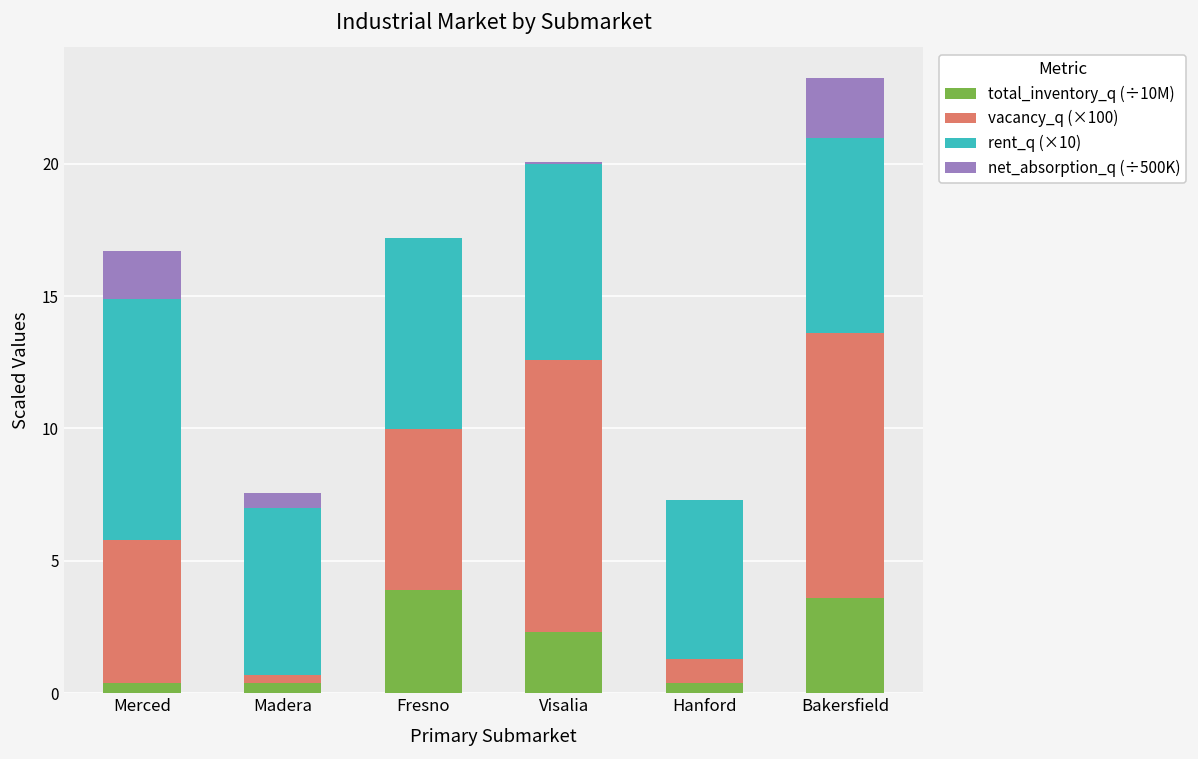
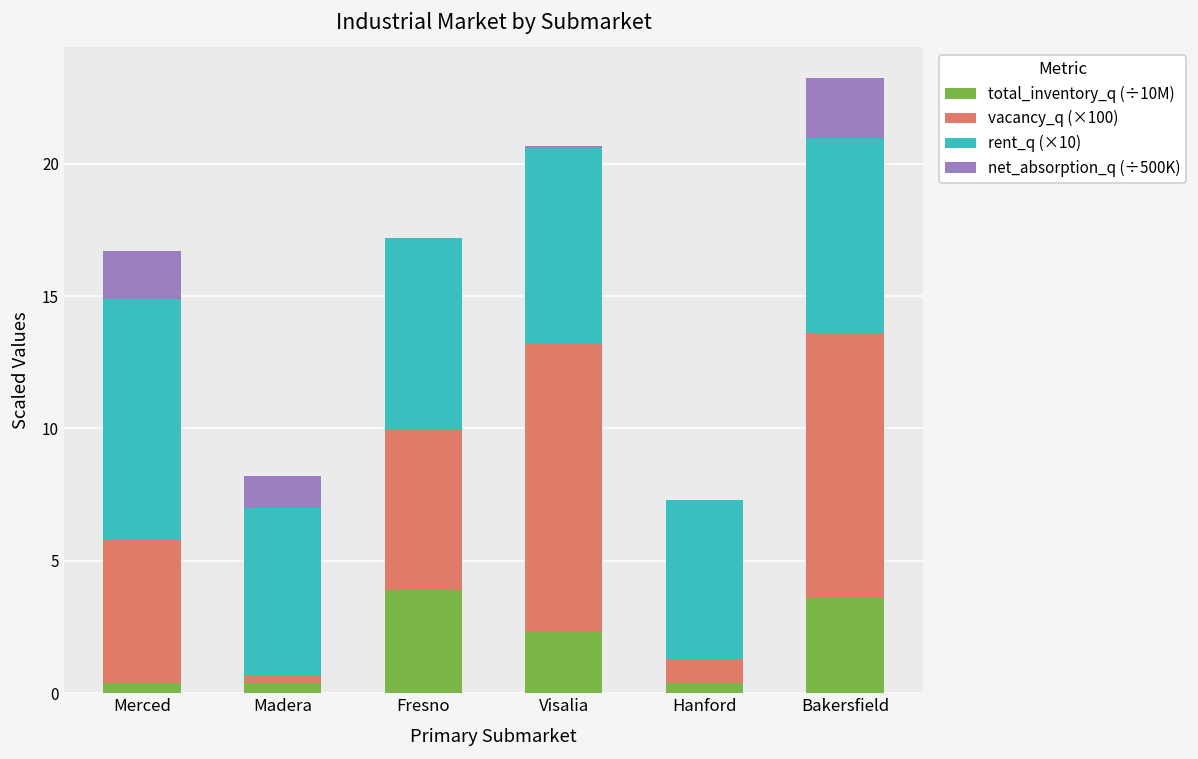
  {
    "total_inventory_q (÷10M)": {
      "Merced": 0.4,
      "Madera": 0.4,
      "Fresno": 3.9,
      "Visalia": 2.3,
      "Hanford": 0.4,
      "Bakersfield": 3.6
    },
    "vacancy_q (×100)": {
      "Merced": 5.4,
      "Madera": 0.3,
      "Fresno": 6.1,
-     "Visalia": 10.3,
+     "Visalia": 10.9,
      "Hanford": 0.9,
      "Bakersfield": 10.0
    },
    "rent_q (×10)": {
      "Merced": 9.1,
      "Madera": 6.3,
      "Fresno": 7.2,
      "Visalia": 7.4,
      "Hanford": 6.0,
      "Bakersfield": 7.4
    },
    "net_absorption_q (÷500K)": {
      "Merced": 1.8,
-     "Madera": 0.6,
+     "Madera": 1.2,
      "Fresno": 0.0,
      "Hanford": 0.0,
      "Bakersfield": 2.3
    }
  }
